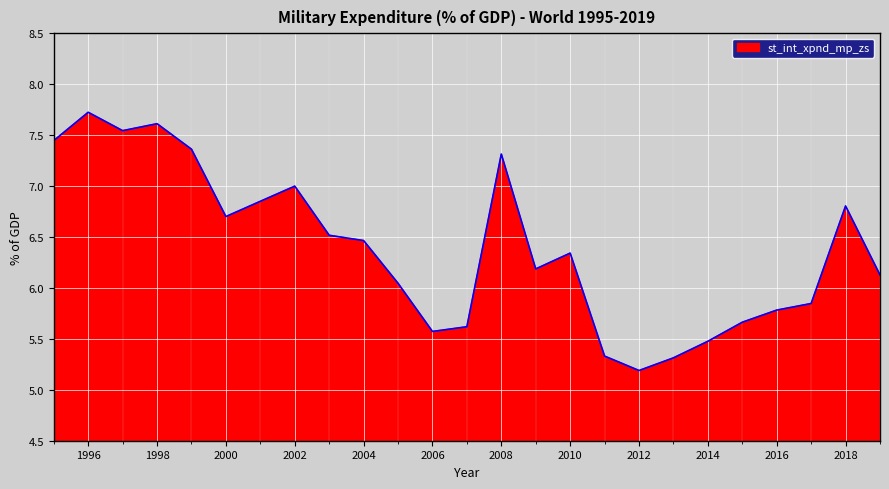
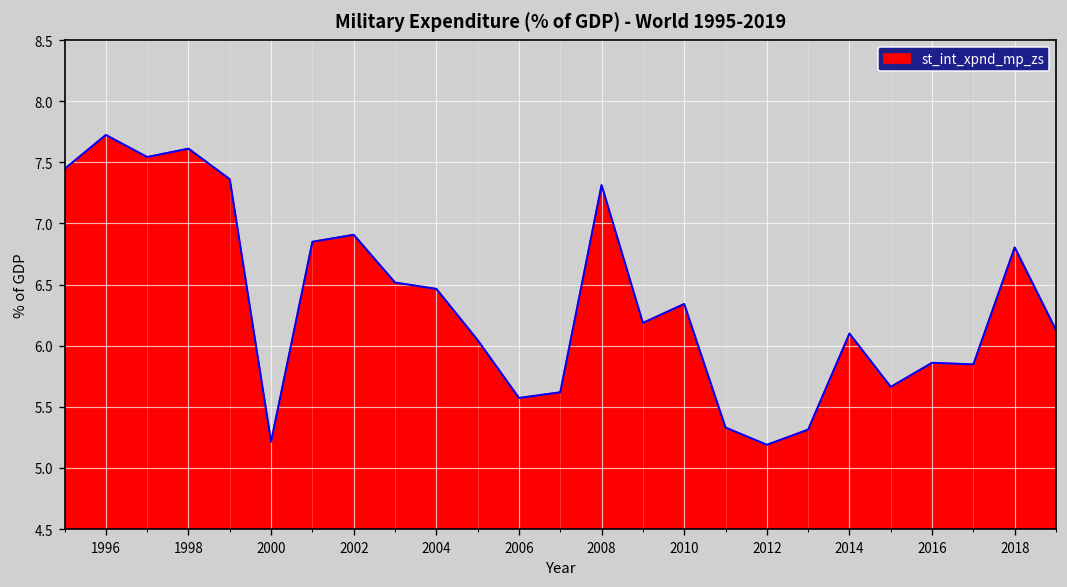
  {
    "1996": 7.72,
    "1998": 7.61,
-   "2000": 6.70,
-   "2002": 7.00,
+   "2000": 5.21,
+   "2002": 6.91,
    "2004": 6.46,
    "2006": 5.57,
    "2008": 7.31,
    "2010": 6.34,
    "2012": 5.19,
-   "2014": 5.48,
-   "2016": 5.78,
+   "2014": 6.10,
+   "2016": 5.86,
    "2018": 6.80
  }
